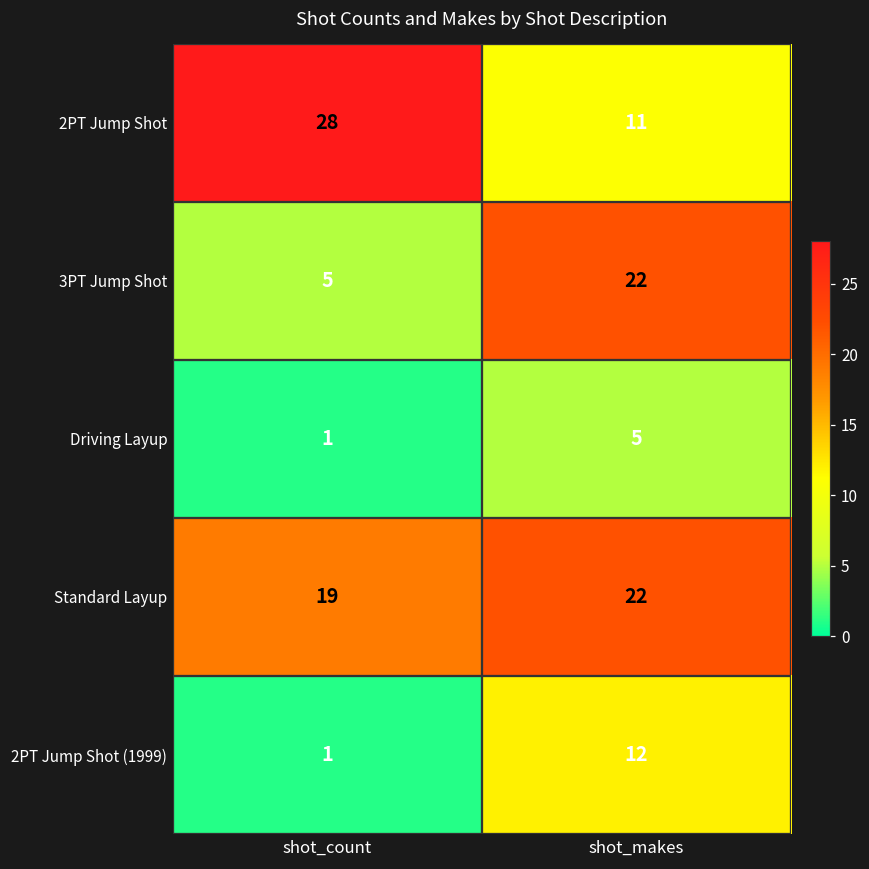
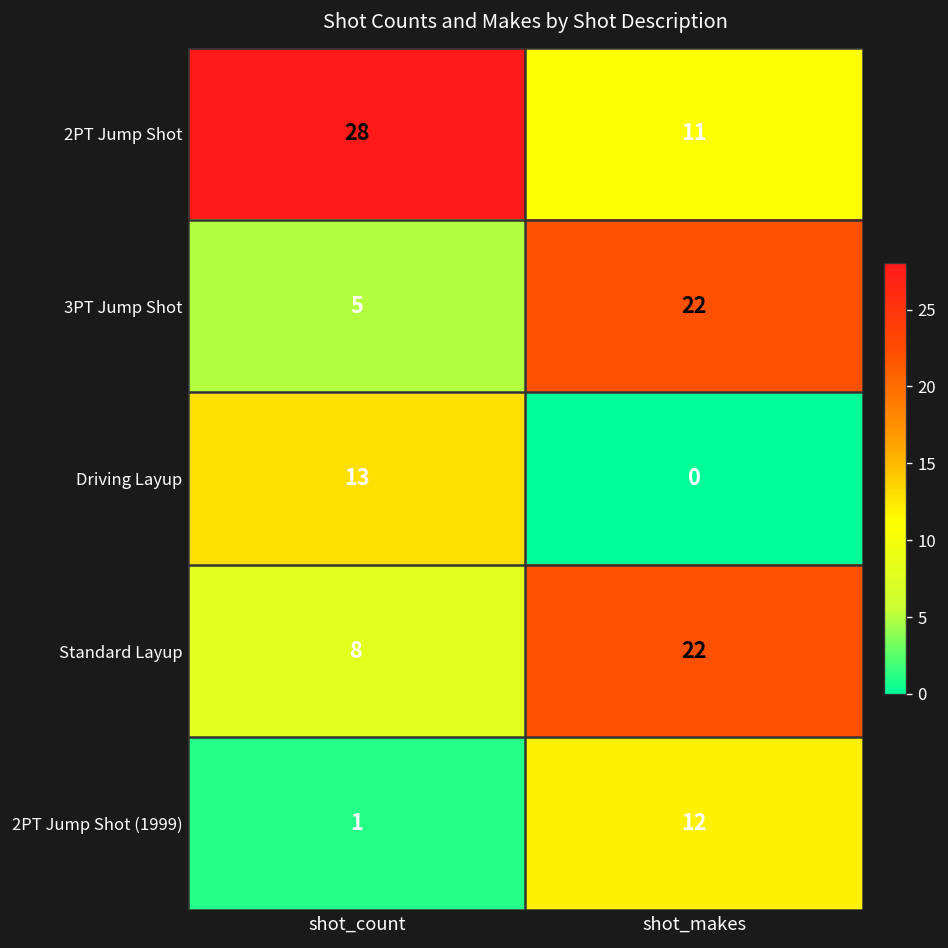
  {
    "2PT Jump Shot": {
      "shot_count": 28,
      "shot_makes": 11
    },
    "3PT Jump Shot": {
      "shot_count": 5,
      "shot_makes": 22
    },
    "Driving Layup": {
-     "shot_count": 1,
-     "shot_makes": 5
+     "shot_count": 13,
+     "shot_makes": 0
    },
    "Standard Layup": {
-     "shot_count": 19,
+     "shot_count": 8,
      "shot_makes": 22
    },
    "2PT Jump Shot (1999)": {
      "shot_count": 1,
      "shot_makes": 12
    }
  }
